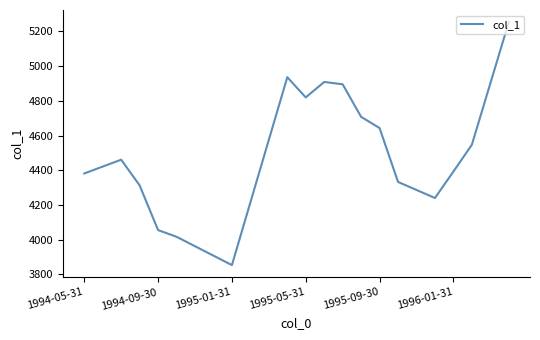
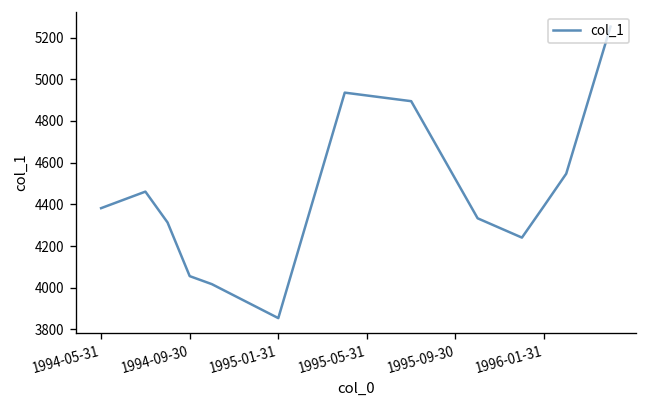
  {
    "1994-05-31": 4380,
    "1994-09-30": 4060,
    "1995-01-31": 3850,
-   "1995-05-31": 4820,
-   "1995-09-30": 4640,
+   "1995-05-31": 4920,
+   "1995-09-30": 4520,
    "1996-01-31": 4390
  }
